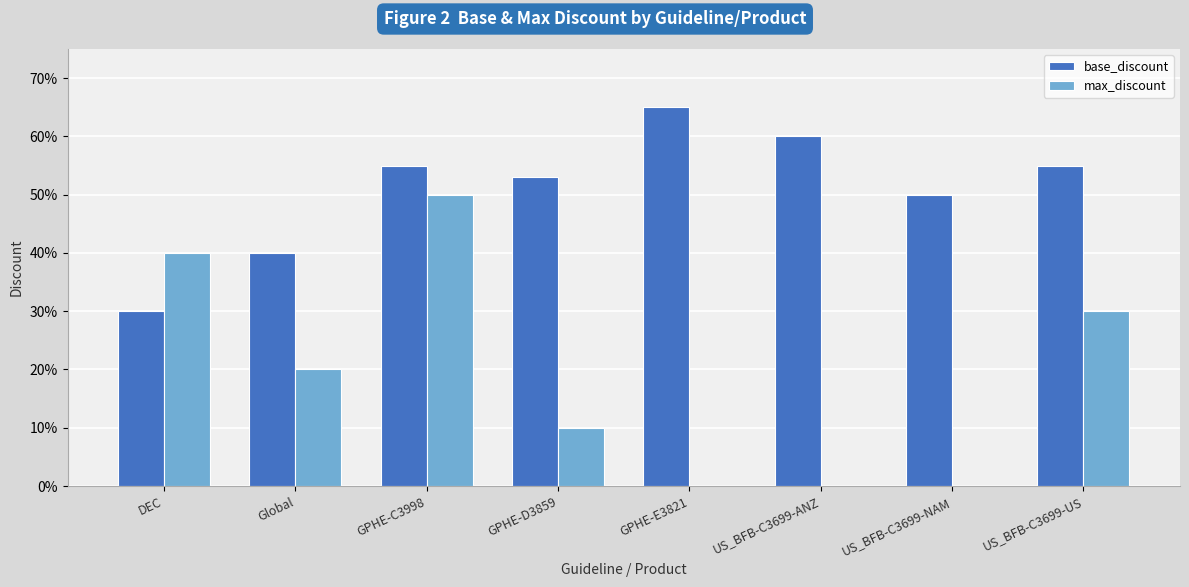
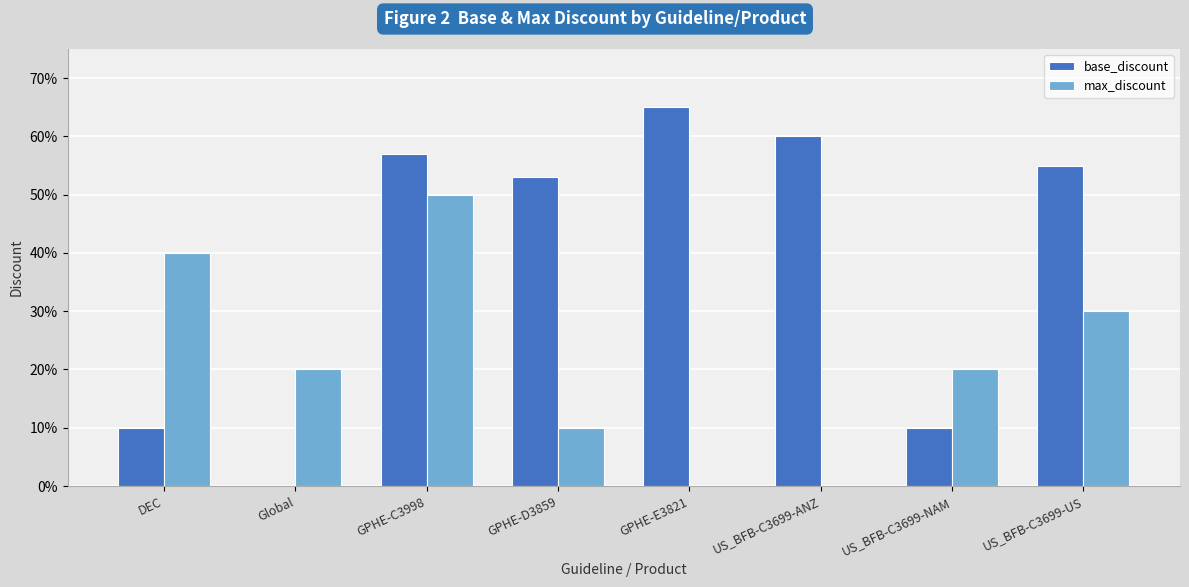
  {
    "base_discount": {
-     "DEC": "30%",
-     "Global": "40%",
-     "GPHE-C3998": "55%",
+     "DEC": "10%",
+     "Global": "0%",
+     "GPHE-C3998": "57%",
      "GPHE-D3859": "53%",
      "GPHE-E3821": "65%",
      "US_BFB-C3699-ANZ": "60%",
-     "US_BFB-C3699-NAM": "50%",
+     "US_BFB-C3699-NAM": "10%",
      "US_BFB-C3699-US": "55%"
    },
    "max_discount": {
      "DEC": "40%",
      "Global": "20%",
      "GPHE-C3998": "50%",
      "GPHE-D3859": "10%",
      "GPHE-E3821": "0%",
      "US_BFB-C3699-ANZ": "0%",
-     "US_BFB-C3699-NAM": "0%",
+     "US_BFB-C3699-NAM": "20%",
      "US_BFB-C3699-US": "30%"
    }
  }
